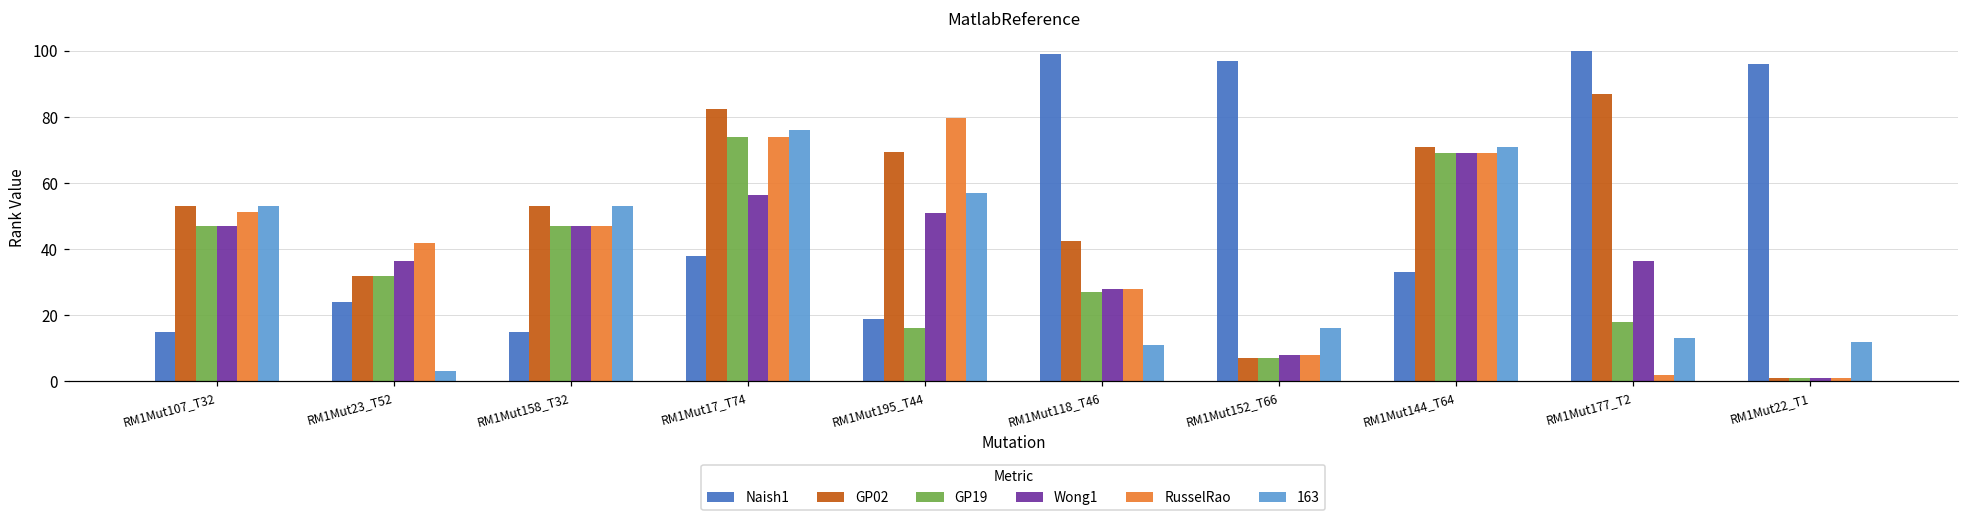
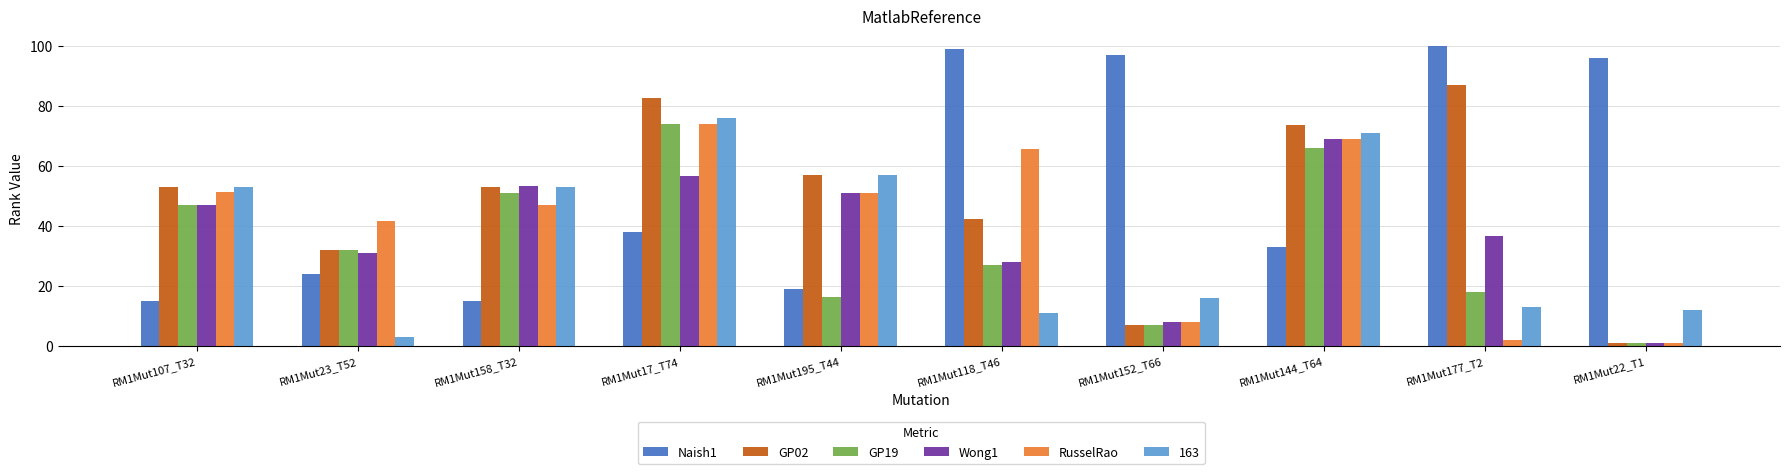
  {
    "GP02": {
      "RM1Mut107_T32": 53,
      "RM1Mut23_T52": 32,
      "RM1Mut158_T32": 53,
      "RM1Mut17_T74": 83,
-     "RM1Mut195_T44": 69,
+     "RM1Mut195_T44": 57,
      "RM1Mut118_T46": 42,
      "RM1Mut152_T66": 7,
-     "RM1Mut144_T64": 71,
+     "RM1Mut144_T64": 74,
      "RM1Mut177_T2": 87,
      "RM1Mut22_T1": 1
    },
    "GP19": {
      "RM1Mut107_T32": 47,
      "RM1Mut23_T52": 32,
-     "RM1Mut158_T32": 47,
+     "RM1Mut158_T32": 51,
      "RM1Mut17_T74": 74,
      "RM1Mut195_T44": 16,
      "RM1Mut118_T46": 27,
      "RM1Mut152_T66": 7,
-     "RM1Mut144_T64": 69,
+     "RM1Mut144_T64": 66,
      "RM1Mut177_T2": 18,
      "RM1Mut22_T1": 1
    },
    "Wong1": {
      "RM1Mut107_T32": 47,
-     "RM1Mut23_T52": 36,
-     "RM1Mut158_T32": 47,
+     "RM1Mut23_T52": 31,
+     "RM1Mut158_T32": 53,
      "RM1Mut17_T74": 57,
      "RM1Mut195_T44": 51,
      "RM1Mut118_T46": 28,
      "RM1Mut152_T66": 8,
      "RM1Mut144_T64": 69,
      "RM1Mut177_T2": 37,
      "RM1Mut22_T1": 1
    },
    "RusselRao": {
      "RM1Mut107_T32": 51,
      "RM1Mut23_T52": 42,
      "RM1Mut158_T32": 47,
      "RM1Mut17_T74": 74,
-     "RM1Mut195_T44": 80,
-     "RM1Mut118_T46": 28,
+     "RM1Mut195_T44": 51,
+     "RM1Mut118_T46": 66,
      "RM1Mut152_T66": 8,
      "RM1Mut144_T64": 69,
      "RM1Mut177_T2": 2,
      "RM1Mut22_T1": 1
    }
  }
